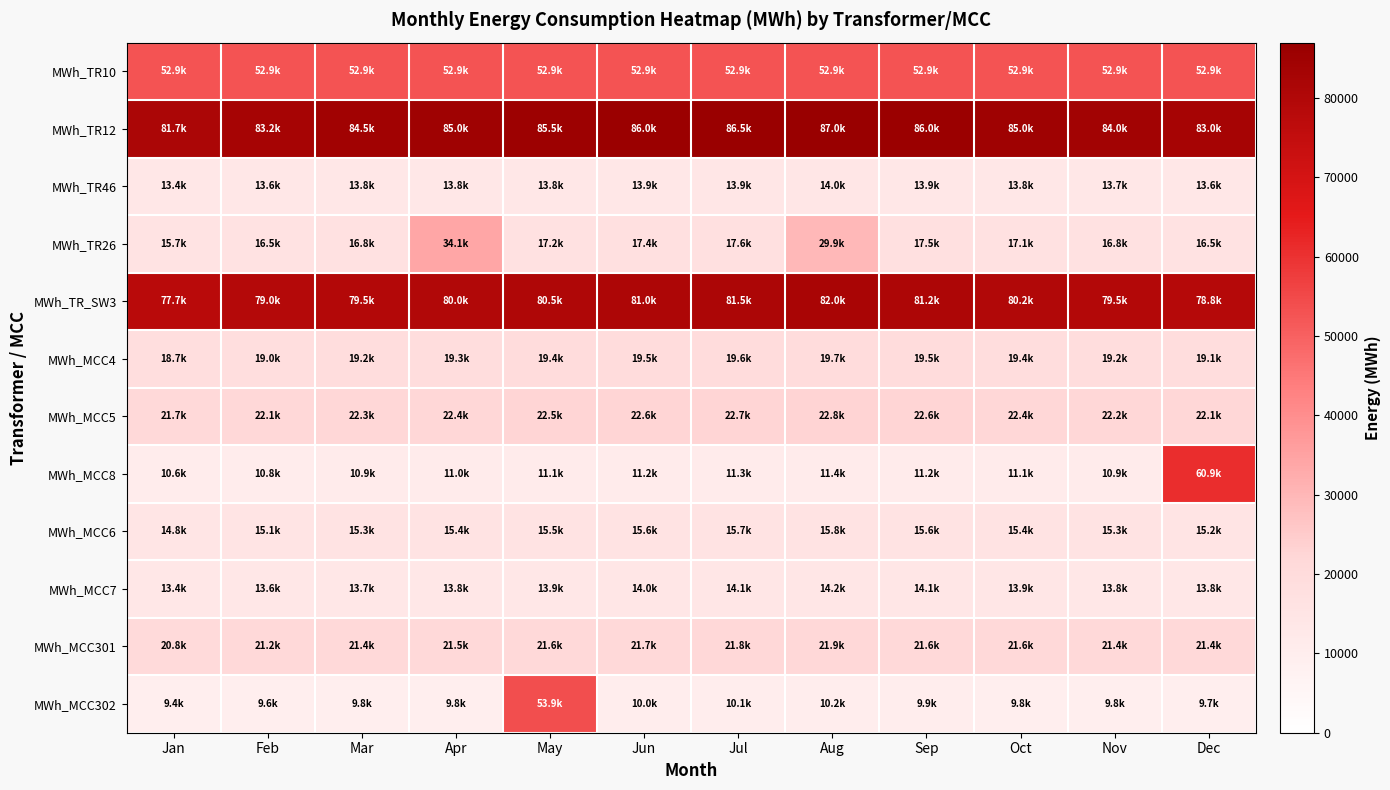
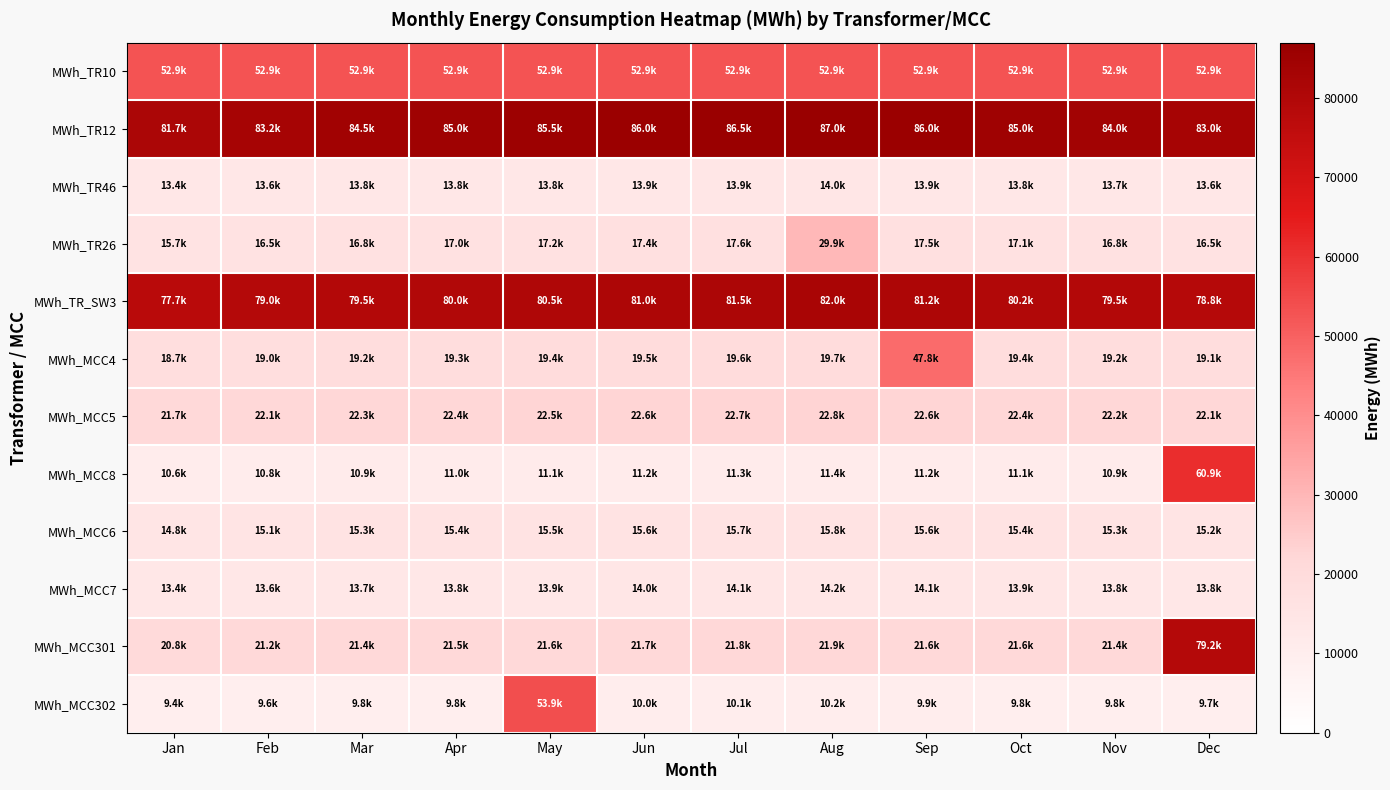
  {
    "MWh_TR10": {
      "Jan": "52.9k",
      "Feb": "52.9k",
      "Mar": "52.9k",
      "Apr": "52.9k",
      "May": "52.9k",
      "Jun": "52.9k",
      "Jul": "52.9k",
      "Aug": "52.9k",
      "Sep": "52.9k",
      "Oct": "52.9k",
      "Nov": "52.9k",
      "Dec": "52.9k"
    },
    "MWh_TR12": {
      "Jan": "81.7k",
      "Feb": "83.2k",
      "Mar": "84.5k",
      "Apr": "85.0k",
      "May": "85.5k",
      "Jun": "86.0k",
      "Jul": "86.5k",
      "Aug": "87.0k",
      "Sep": "86.0k",
      "Oct": "85.0k",
      "Nov": "84.0k",
      "Dec": "83.0k"
    },
    "MWh_TR46": {
      "Jan": "13.4k",
      "Feb": "13.6k",
      "Mar": "13.8k",
      "Apr": "13.8k",
      "May": "13.8k",
      "Jun": "13.9k",
      "Jul": "13.9k",
      "Aug": "14.0k",
      "Sep": "13.9k",
      "Oct": "13.8k",
      "Nov": "13.7k",
      "Dec": "13.6k"
    },
    "MWh_TR26": {
      "Jan": "15.7k",
      "Feb": "16.5k",
      "Mar": "16.8k",
-     "Apr": "34.1k",
+     "Apr": "17.0k",
      "May": "17.2k",
      "Jun": "17.4k",
      "Jul": "17.6k",
      "Aug": "29.9k",
      "Sep": "17.5k",
      "Oct": "17.1k",
      "Nov": "16.8k",
      "Dec": "16.5k"
    },
    "MWh_TR_SW3": {
      "Jan": "77.7k",
      "Feb": "79.0k",
      "Mar": "79.5k",
      "Apr": "80.0k",
      "May": "80.5k",
      "Jun": "81.0k",
      "Jul": "81.5k",
      "Aug": "82.0k",
      "Sep": "81.2k",
      "Oct": "80.2k",
      "Nov": "79.5k",
      "Dec": "78.8k"
    },
    "MWh_MCC4": {
      "Jan": "18.7k",
      "Feb": "19.0k",
      "Mar": "19.2k",
      "Apr": "19.3k",
      "May": "19.4k",
      "Jun": "19.5k",
      "Jul": "19.6k",
      "Aug": "19.7k",
-     "Sep": "19.5k",
+     "Sep": "47.8k",
      "Oct": "19.4k",
      "Nov": "19.2k",
      "Dec": "19.1k"
    },
    "MWh_MCC5": {
      "Jan": "21.7k",
      "Feb": "22.1k",
      "Mar": "22.3k",
      "Apr": "22.4k",
      "May": "22.5k",
      "Jun": "22.6k",
      "Jul": "22.7k",
      "Aug": "22.8k",
      "Sep": "22.6k",
      "Oct": "22.4k",
      "Nov": "22.2k",
      "Dec": "22.1k"
    },
    "MWh_MCC8": {
      "Jan": "10.6k",
      "Feb": "10.8k",
      "Mar": "10.9k",
      "Apr": "11.0k",
      "May": "11.1k",
      "Jun": "11.2k",
      "Jul": "11.3k",
      "Aug": "11.4k",
      "Sep": "11.2k",
      "Oct": "11.1k",
      "Nov": "10.9k",
      "Dec": "60.9k"
    },
    "MWh_MCC6": {
      "Jan": "14.8k",
      "Feb": "15.1k",
      "Mar": "15.3k",
      "Apr": "15.4k",
      "May": "15.5k",
      "Jun": "15.6k",
      "Jul": "15.7k",
      "Aug": "15.8k",
      "Sep": "15.6k",
      "Oct": "15.4k",
      "Nov": "15.3k",
      "Dec": "15.2k"
    },
    "MWh_MCC7": {
      "Jan": "13.4k",
      "Feb": "13.6k",
      "Mar": "13.7k",
      "Apr": "13.8k",
      "May": "13.9k",
      "Jun": "14.0k",
      "Jul": "14.1k",
      "Aug": "14.2k",
      "Sep": "14.1k",
      "Oct": "13.9k",
      "Nov": "13.8k",
      "Dec": "13.8k"
    },
    "MWh_MCC301": {
      "Jan": "20.8k",
      "Feb": "21.2k",
      "Mar": "21.4k",
      "Apr": "21.5k",
      "May": "21.6k",
      "Jun": "21.7k",
      "Jul": "21.8k",
      "Aug": "21.9k",
      "Sep": "21.6k",
      "Oct": "21.6k",
      "Nov": "21.4k",
-     "Dec": "21.4k"
+     "Dec": "79.2k"
    },
    "MWh_MCC302": {
      "Jan": "9.4k",
      "Feb": "9.6k",
      "Mar": "9.8k",
      "Apr": "9.8k",
      "May": "53.9k",
      "Jun": "10.0k",
      "Jul": "10.1k",
      "Aug": "10.2k",
      "Sep": "9.9k",
      "Oct": "9.8k",
      "Nov": "9.8k",
      "Dec": "9.7k"
    }
  }
